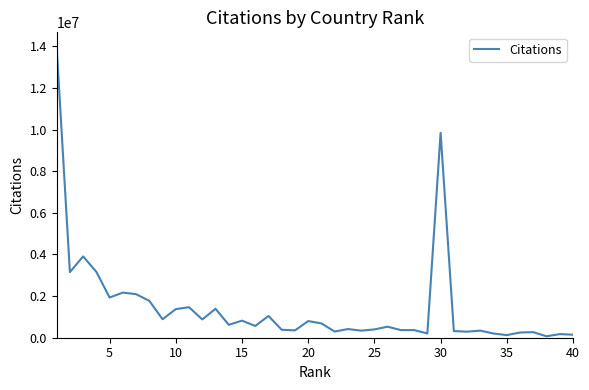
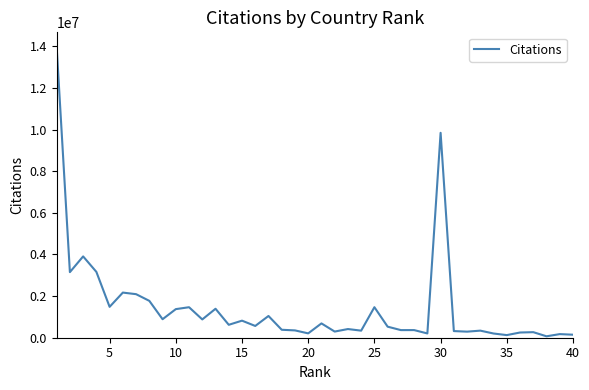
  {
-   "5": 1900000,
+   "5": 1500000,
    "10": 1400000,
    "15": 800000,
-   "20": 800000,
-   "25": 400000,
+   "20": 200000,
+   "25": 1500000,
    "30": 9800000,
    "35": 100000,
    "40": 100000
  }
